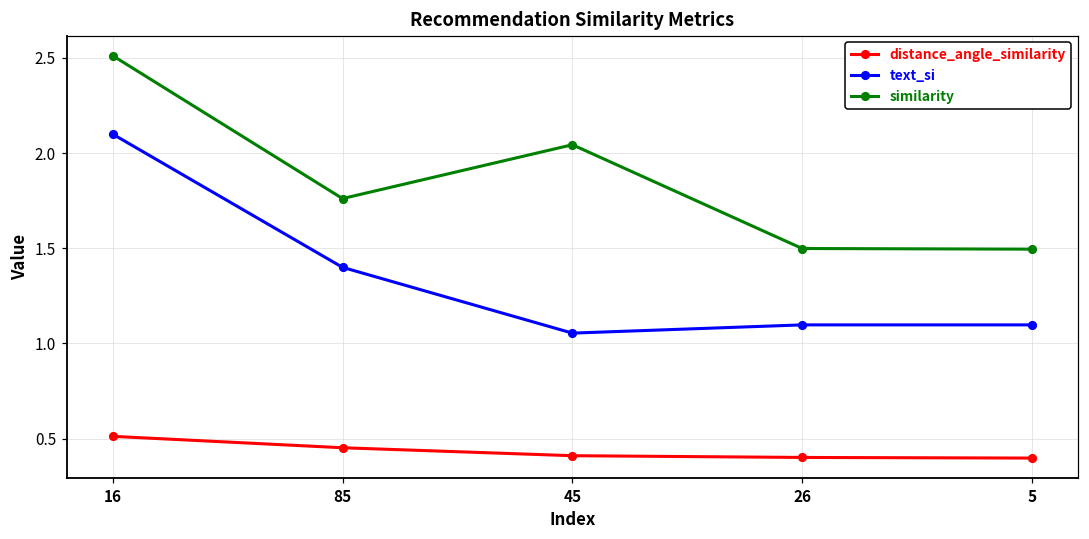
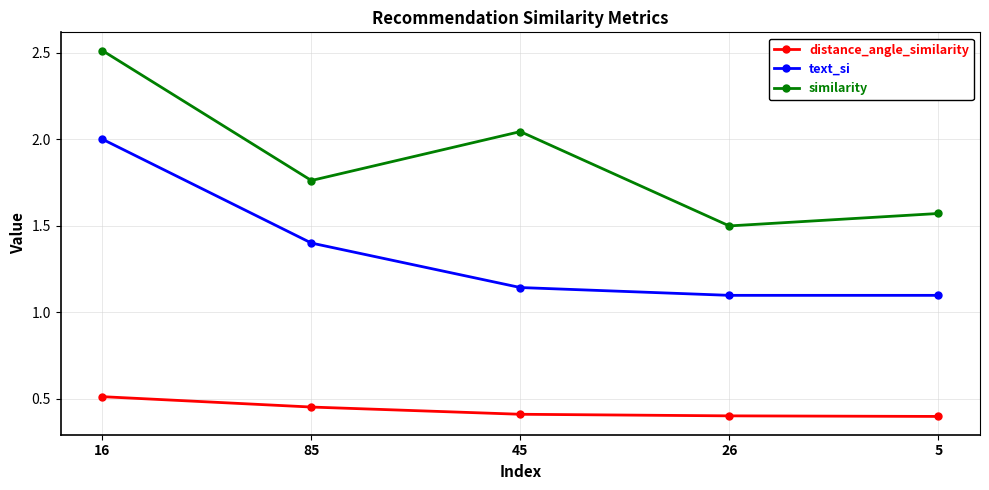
  {
    "distance_angle_similarity": {
      "16": 0.51,
      "85": 0.45,
      "45": 0.41,
      "26": 0.40,
      "5": 0.40
    },
    "text_si": {
-     "16": 2.1,
+     "16": 2.0,
      "85": 1.40,
-     "45": 1.05,
+     "45": 1.14,
      "26": 1.10,
      "5": 1.10
    },
    "similarity": {
      "16": 2.51,
      "85": 1.76,
      "45": 2.04,
      "26": 1.50,
-     "5": 1.50
+     "5": 1.57
    }
  }
